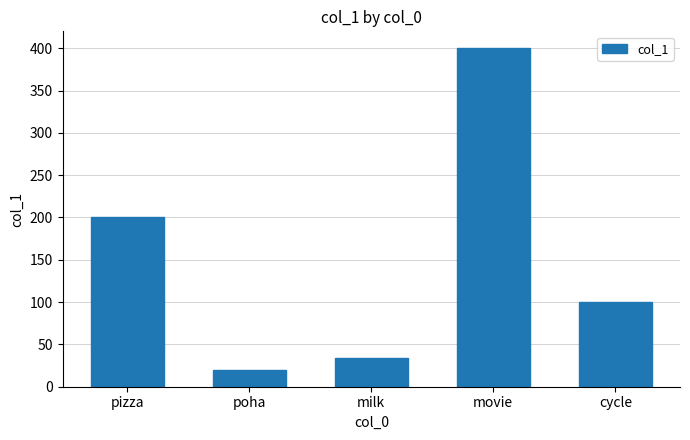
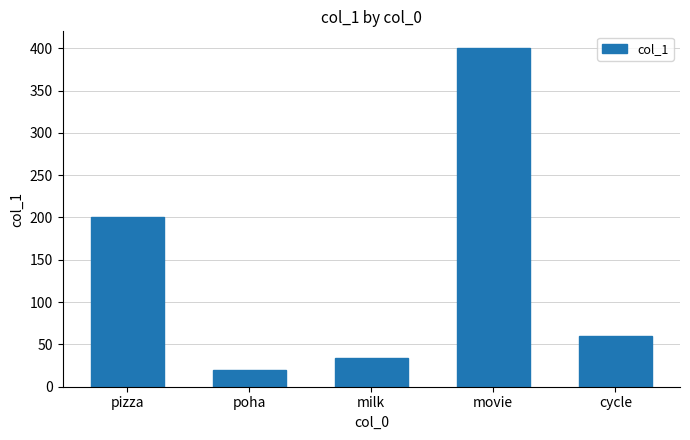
  {
    "pizza": 200,
    "poha": 20,
    "milk": 30,
    "movie": 400,
-   "cycle": 100
+   "cycle": 60
  }
